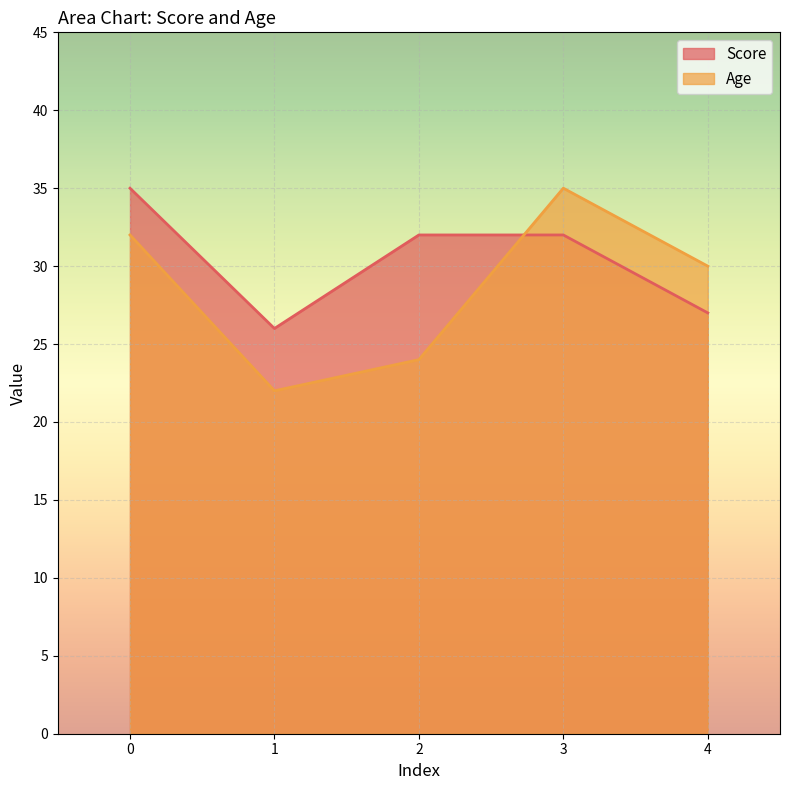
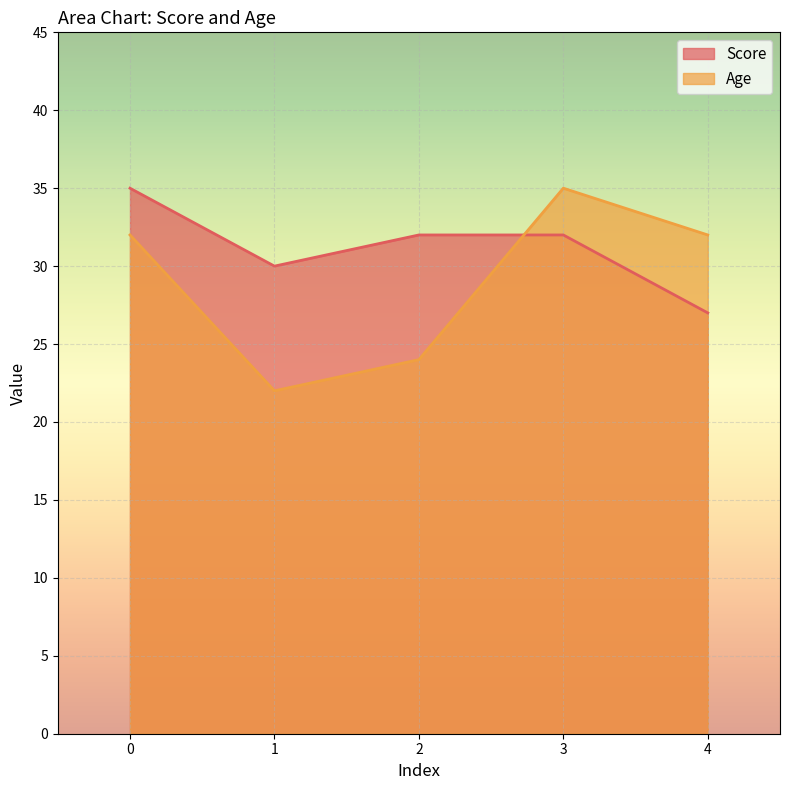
  {
    "Score": {
      "0": 35,
-     "1": 26,
+     "1": 30,
      "2": 32,
      "3": 32,
      "4": 27
    },
    "Age": {
      "0": 32,
      "1": 22,
      "2": 24,
      "3": 35,
-     "4": 30
+     "4": 32
    }
  }
